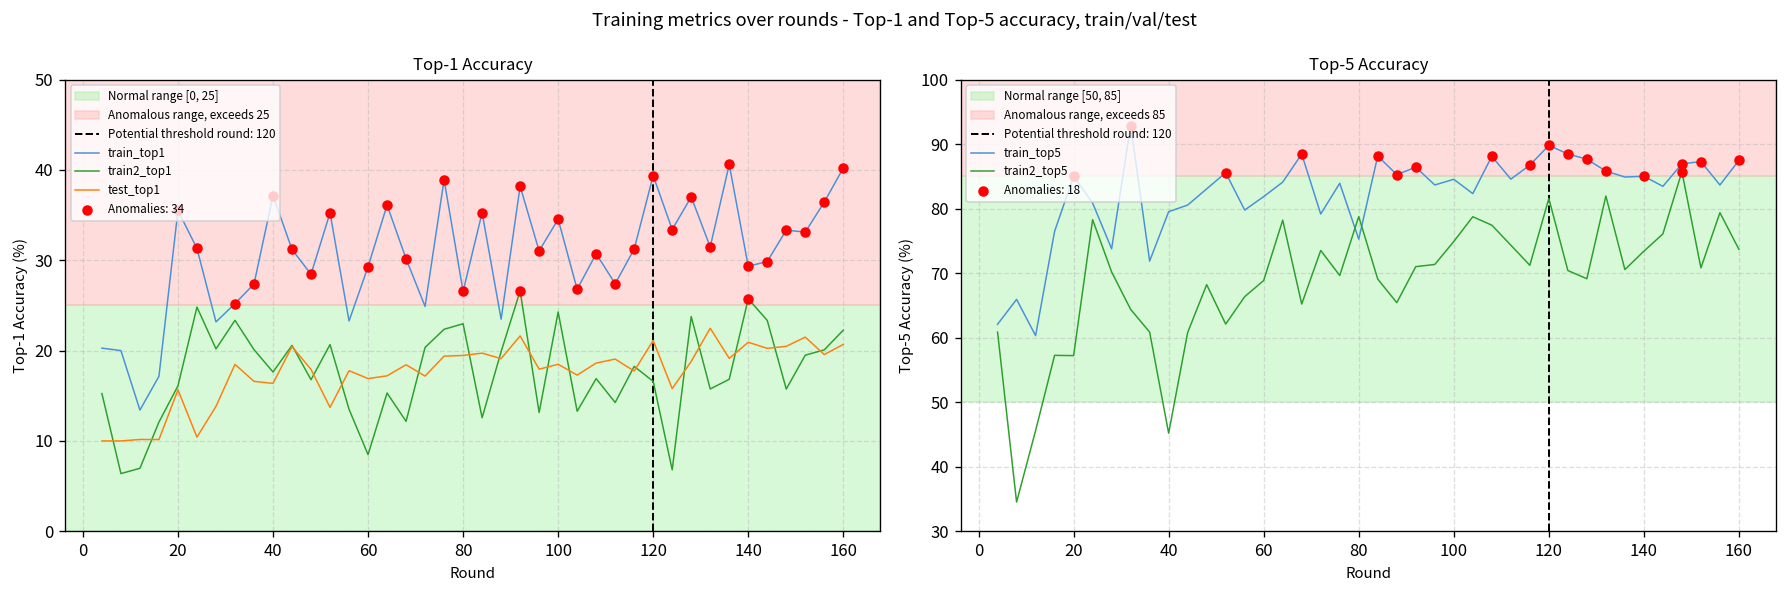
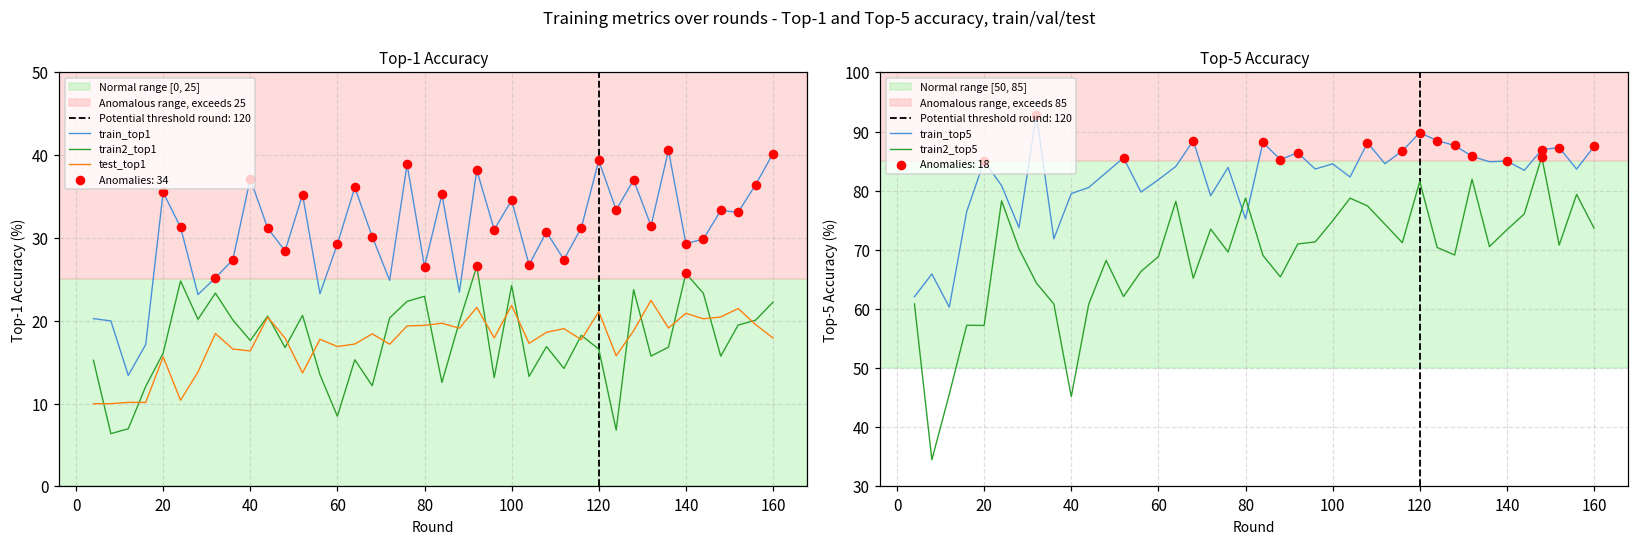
  {
    "Top-1 Accuracy": {
      "train2_top1": {
        "20": 16,
        "40": 18,
        "60": 8,
        "80": 23,
        "100": 24,
        "120": 17,
        "160": 22
      },
      "test_top1": {
        "20": 16,
        "40": 16,
        "60": 17,
        "80": 19,
-       "100": 18,
+       "100": 22,
        "120": 21,
        "140": 21,
-       "160": 21
+       "160": 18
      }
    },
    "Top-5 Accuracy": {
      "train_top5": {
        "40": 80,
        "60": 82,
        "80": 75,
        "100": 85
      },
      "train2_top5": {
        "20": 57,
        "40": 45,
        "60": 69,
        "80": 79,
        "100": 75,
        "120": 82,
        "140": 73,
        "160": 74
      }
    }
  }
